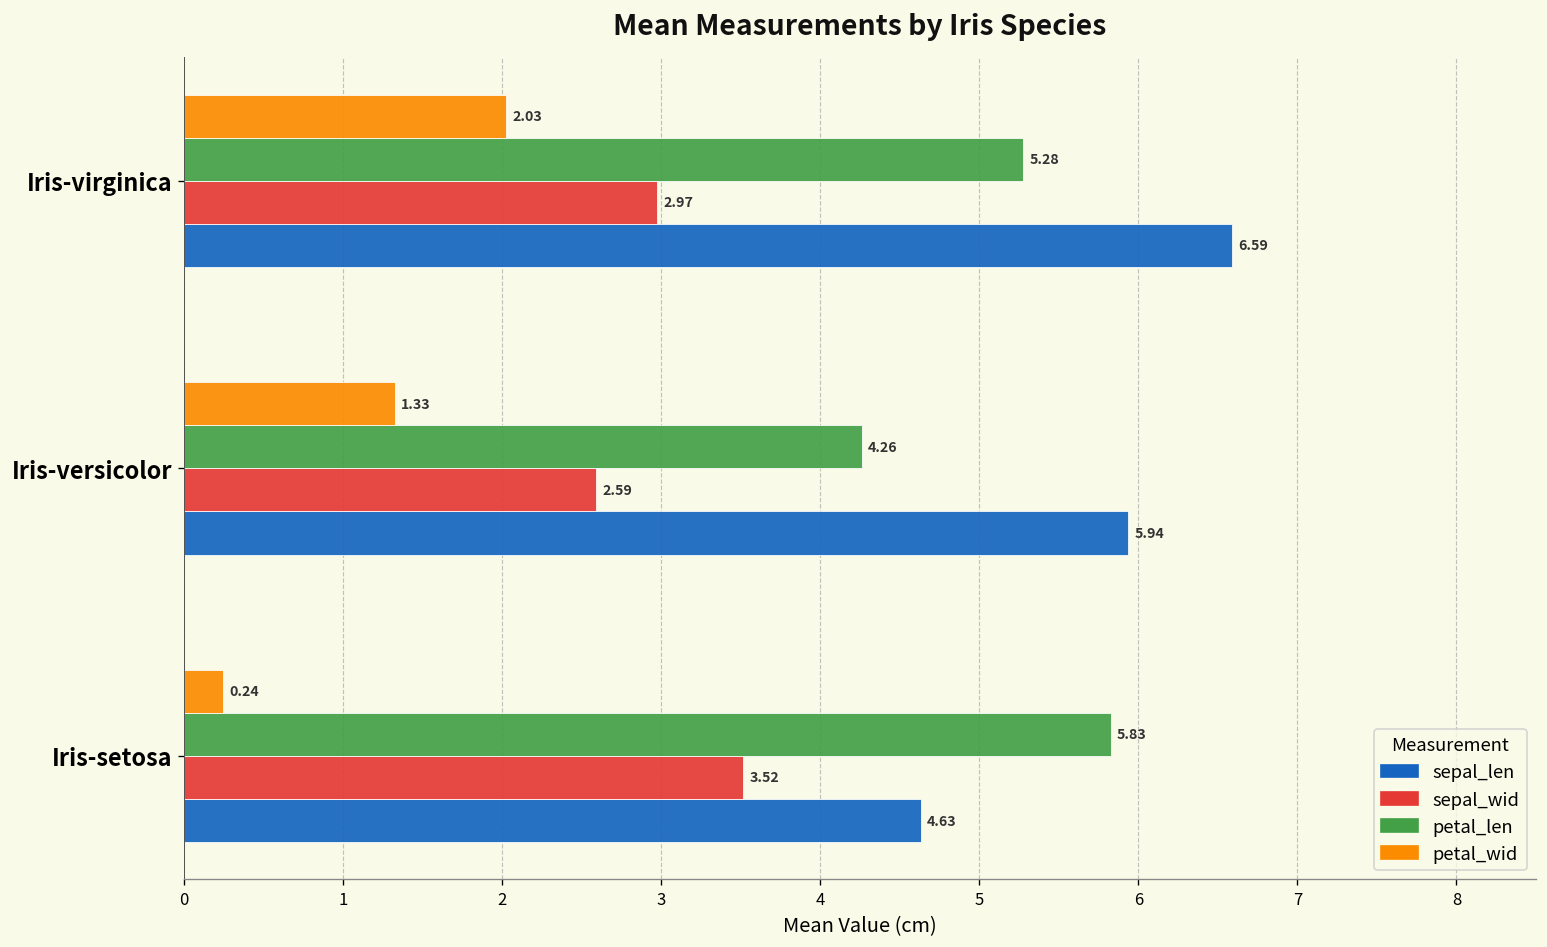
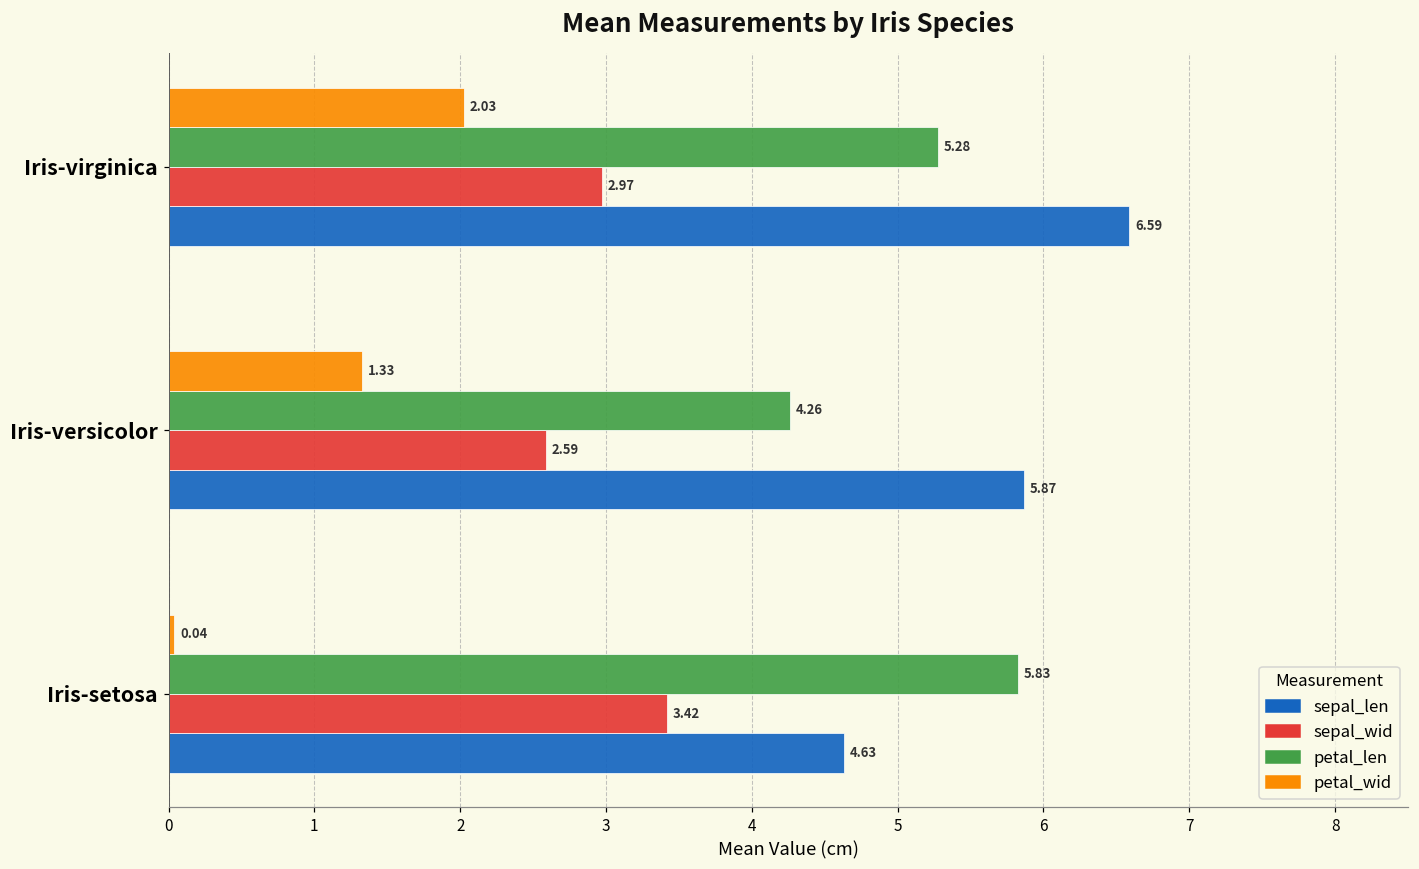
  {
    "sepal_len": {
      "Iris-virginica": 6.59,
-     "Iris-versicolor": 5.94,
+     "Iris-versicolor": 5.87,
      "Iris-setosa": 4.63
    },
    "sepal_wid": {
      "Iris-virginica": 2.97,
      "Iris-versicolor": 2.59,
-     "Iris-setosa": 3.52
+     "Iris-setosa": 3.42
    },
    "petal_len": {
      "Iris-virginica": 5.28,
      "Iris-versicolor": 4.26,
      "Iris-setosa": 5.83
    },
    "petal_wid": {
      "Iris-virginica": 2.03,
      "Iris-versicolor": 1.33,
-     "Iris-setosa": 0.24
+     "Iris-setosa": 0.04
    }
  }
